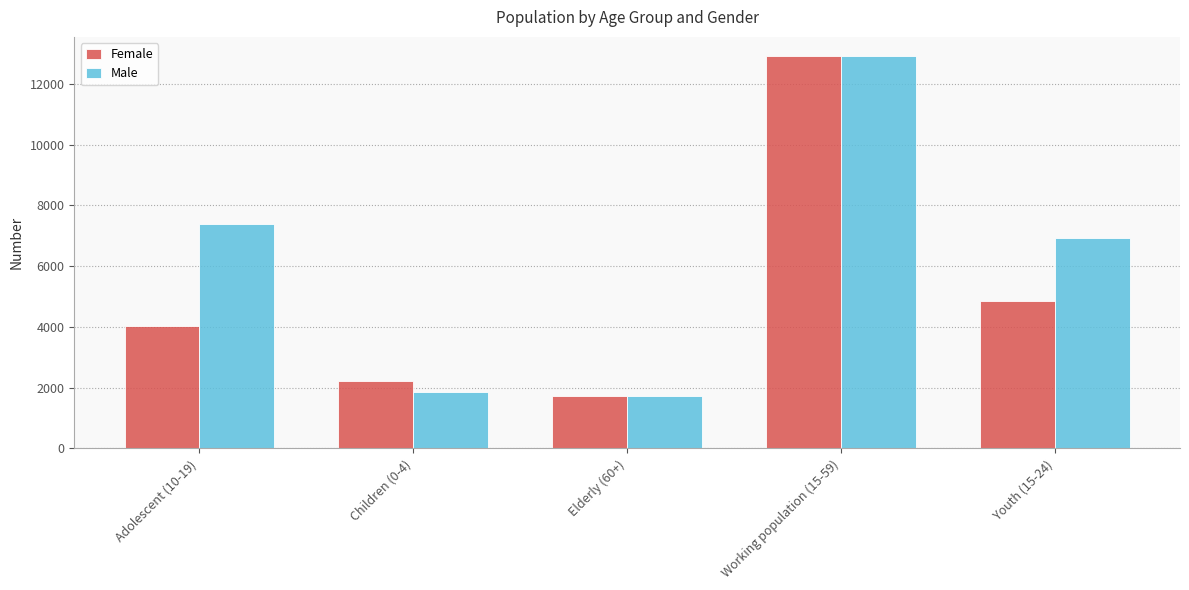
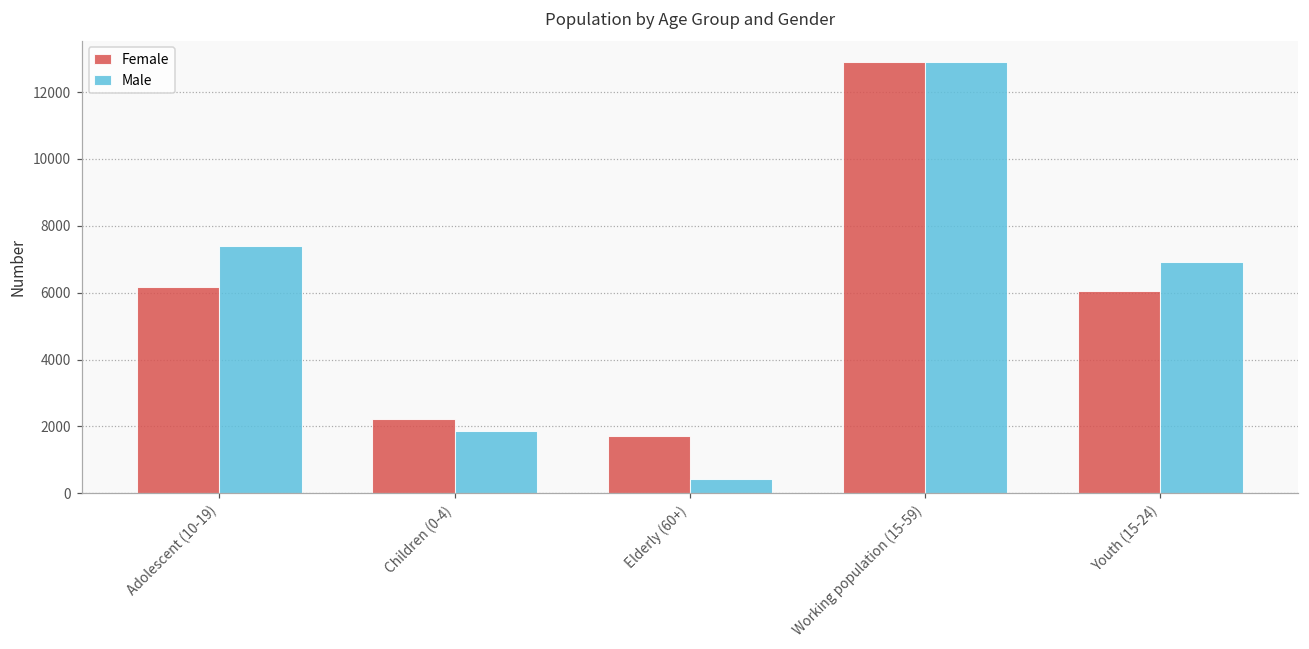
  {
    "Female": {
-     "Adolescent (10-19)": 4000,
+     "Adolescent (10-19)": 6200,
      "Children (0-4)": 2200,
      "Elderly (60+)": 1700,
      "Working population (15-59)": 12900,
-     "Youth (15-24)": 4800
+     "Youth (15-24)": 6000
    },
    "Male": {
      "Adolescent (10-19)": 7400,
      "Children (0-4)": 1900,
-     "Elderly (60+)": 1700,
+     "Elderly (60+)": 400,
      "Working population (15-59)": 12900,
      "Youth (15-24)": 6900
    }
  }
